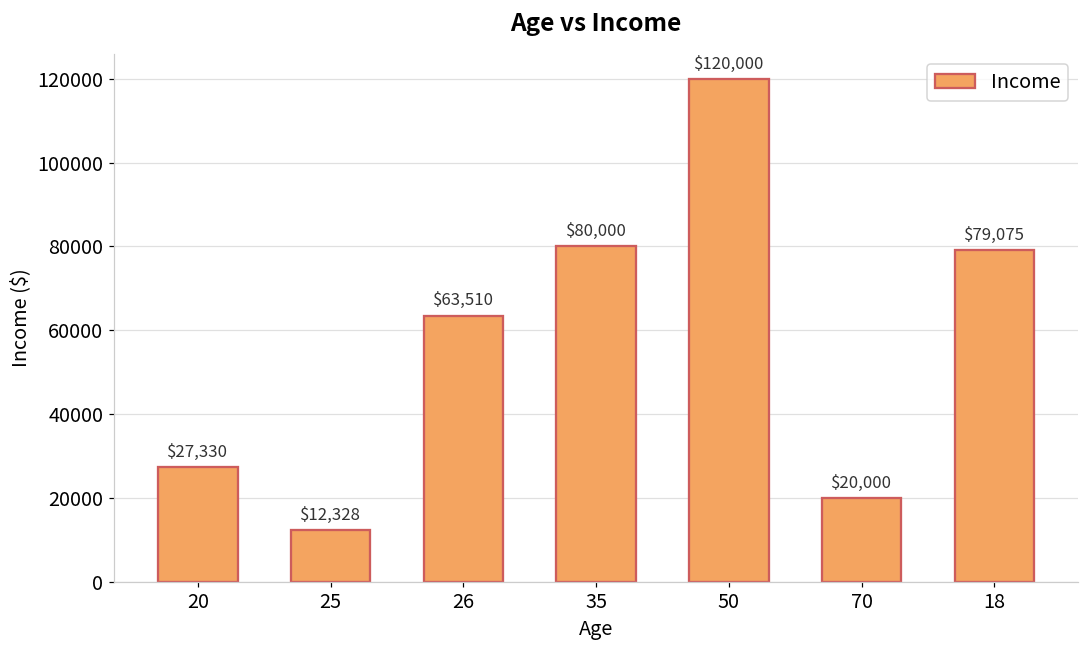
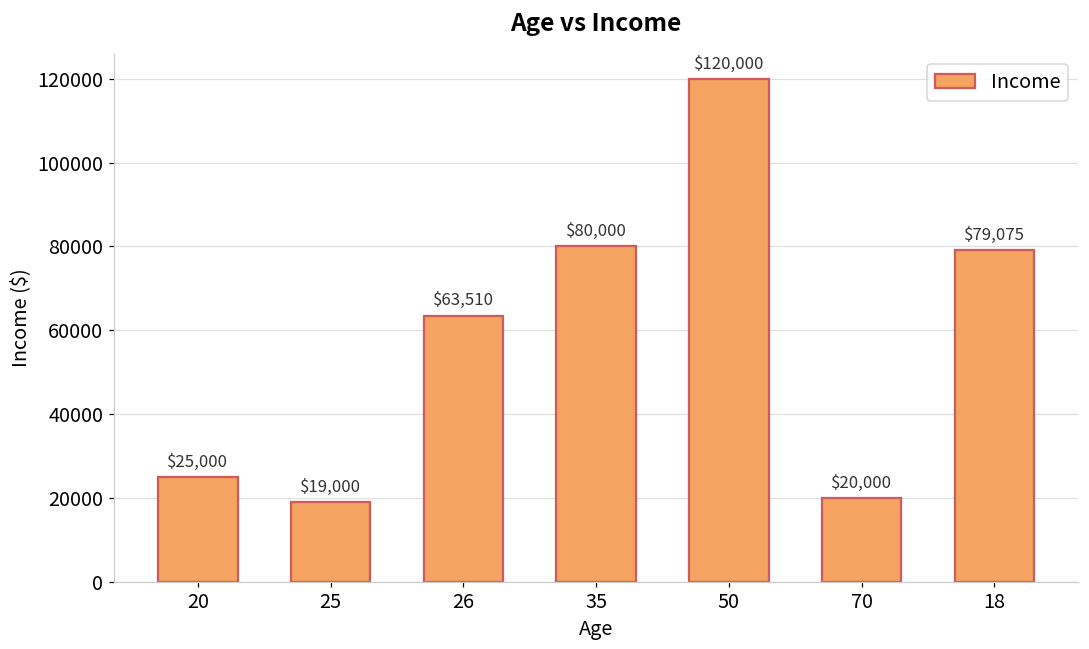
  {
-   "20": "$27,330",
-   "25": "$12,328",
+   "20": "$25,000",
+   "25": "$19,000",
    "26": "$63,510",
    "35": "$80,000",
    "50": "$120,000",
    "70": "$20,000",
    "18": "$79,075"
  }
